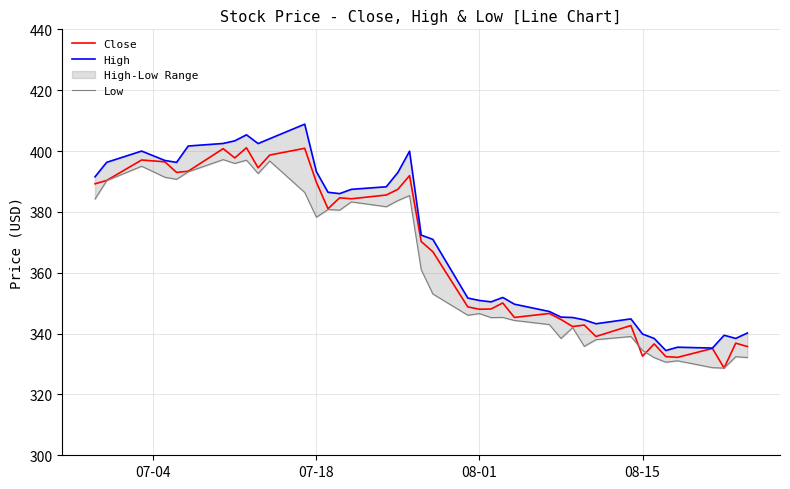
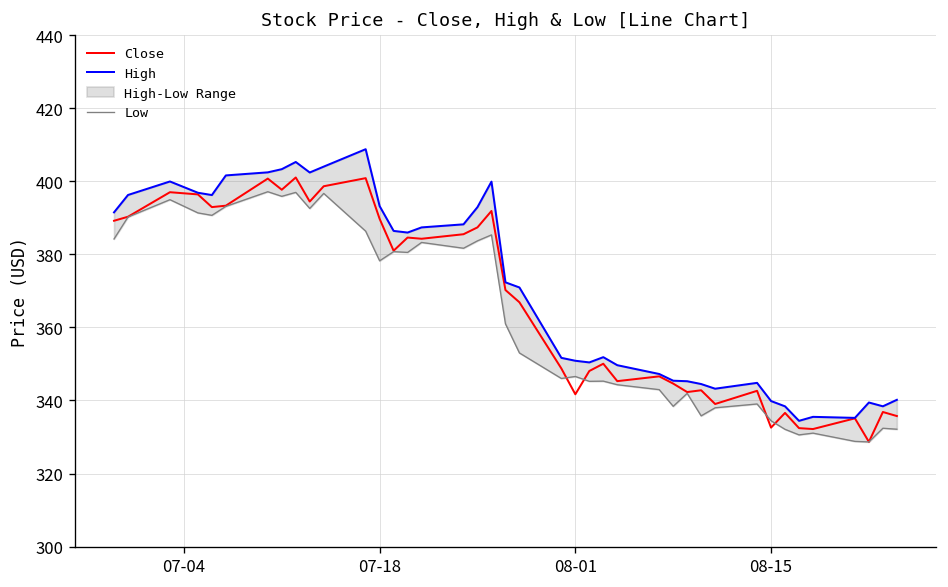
  {
    "Close": {
      "07-18": 390,
-     "08-01": 348,
+     "08-01": 342,
      "08-15": 333
    }
  }
